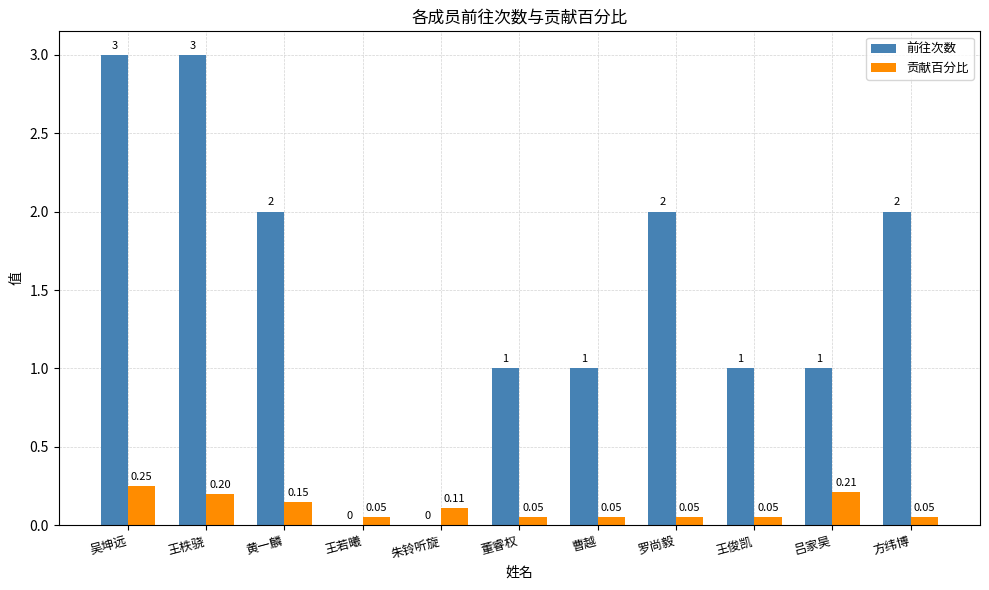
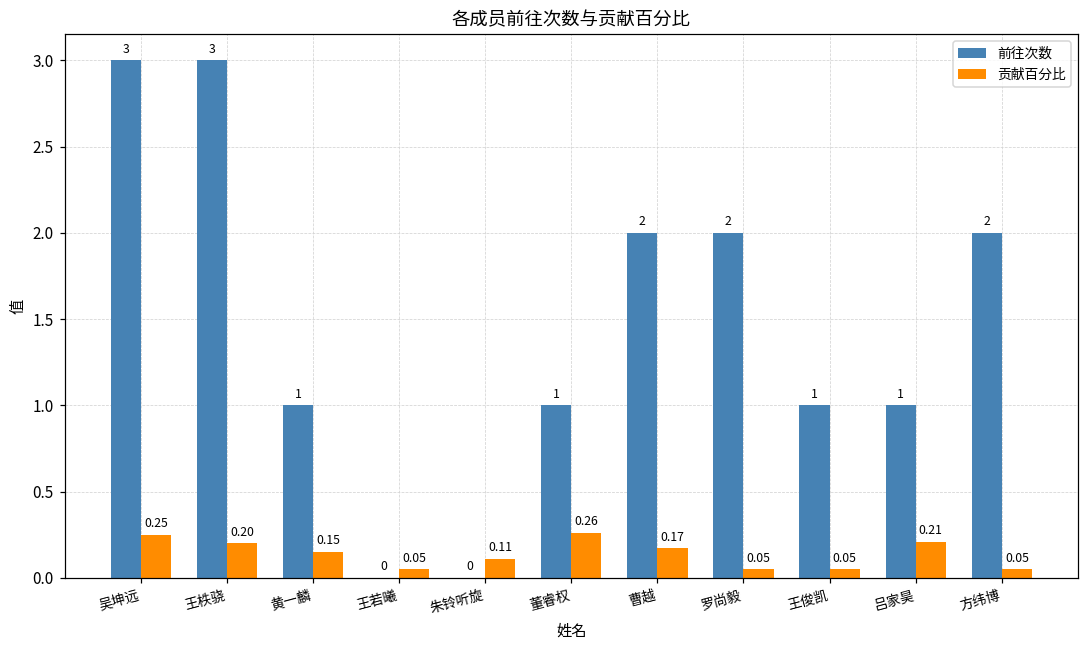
  {
    "前往次数": {
      "吴坤远": 3,
      "王柣骁": 3,
-     "黄一麟": 2,
+     "黄一麟": 1,
      "王若曦": 0,
      "朱铃听旋": 0,
      "董睿权": 1,
-     "曹越": 1,
+     "曹越": 2,
      "罗尚毅": 2,
      "王俊凯": 1,
      "吕家昊": 1,
      "方纬博": 2
    },
    "贡献百分比": {
      "吴坤远": 0.25,
      "王柣骁": 0.20,
      "黄一麟": 0.15,
      "王若曦": 0.05,
      "朱铃听旋": 0.11,
-     "董睿权": 0.05,
-     "曹越": 0.05,
+     "董睿权": 0.26,
+     "曹越": 0.17,
      "罗尚毅": 0.05,
      "王俊凯": 0.05,
      "吕家昊": 0.21,
      "方纬博": 0.05
    }
  }
